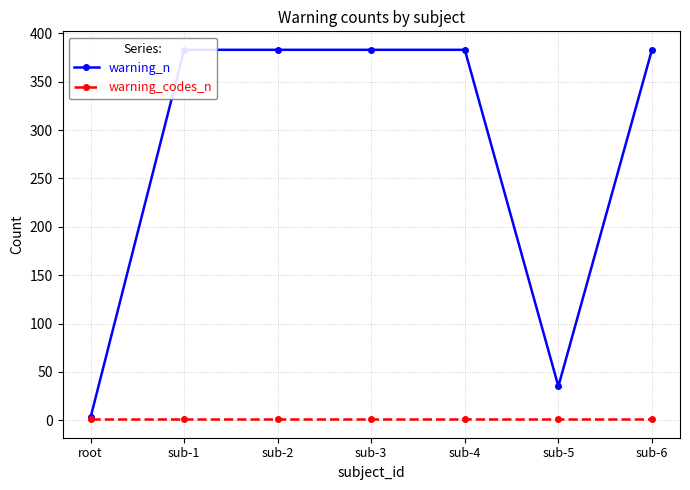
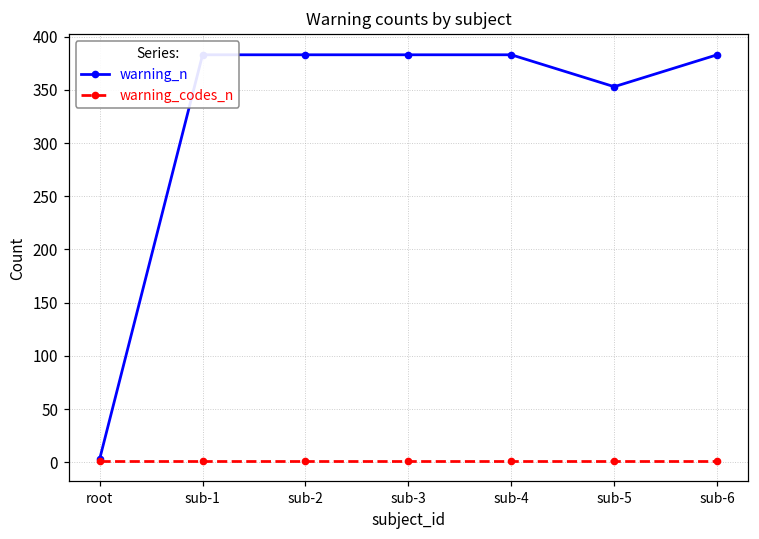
  {
    "warning_n": {
      "sub-2": 380,
      "sub-3": 380,
      "sub-4": 380,
-     "sub-5": 40,
+     "sub-5": 350,
      "sub-6": 380
    },
    "warning_codes_n": {
      "sub-1": 0,
      "sub-2": 0,
      "sub-3": 0,
      "sub-4": 0,
      "sub-5": 0,
      "sub-6": 0
    }
  }
